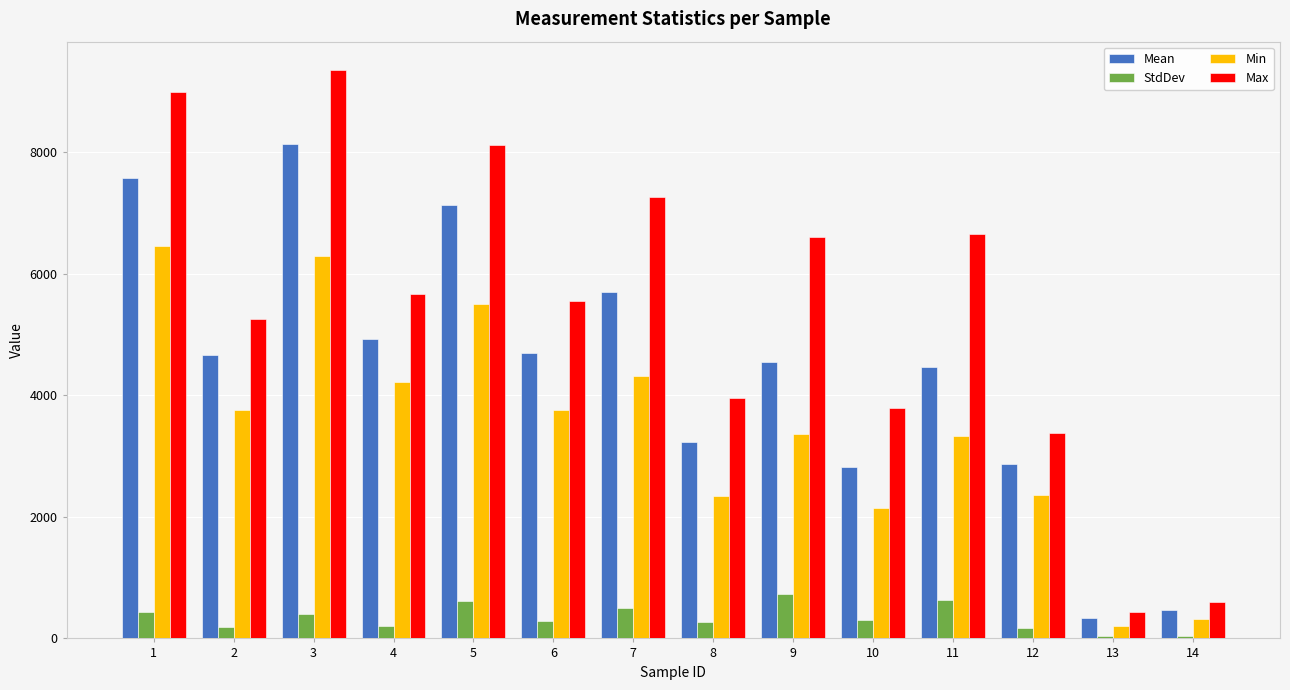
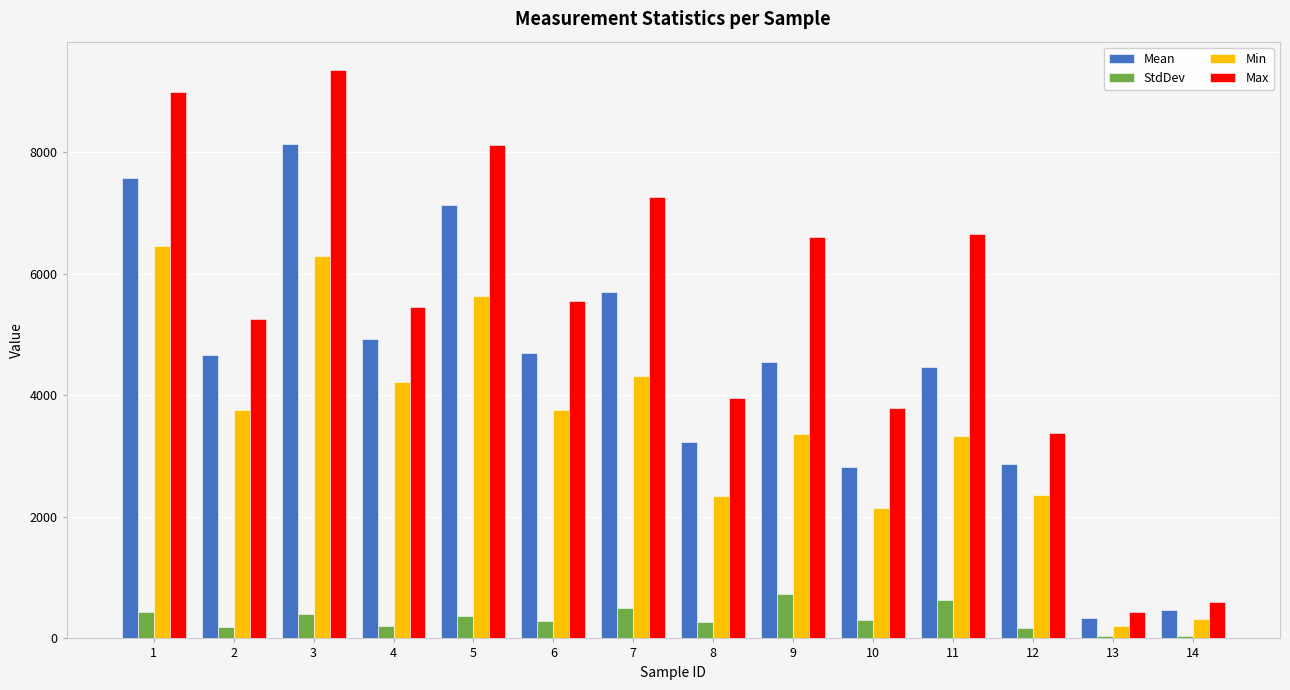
  {
    "Mean": {
      "1": 7600,
      "2": 4700,
      "3": 8100,
      "4": 4900,
      "5": 7100,
      "6": 4700,
      "7": 5700,
      "8": 3200,
      "9": 4500,
      "10": 2800,
      "11": 4500,
      "12": 2900,
      "13": 300,
      "14": 500
    },
    "StdDev": {
      "1": 400,
      "2": 200,
      "3": 400,
      "4": 200,
-     "5": 600,
+     "5": 400,
      "6": 300,
      "7": 500,
      "8": 300,
      "9": 700,
      "10": 300,
      "11": 600,
      "12": 200,
      "14": 0
    },
    "Min": {
      "1": 6500,
      "2": 3800,
      "3": 6300,
      "4": 4200,
-     "5": 5500,
+     "5": 5600,
      "6": 3800,
      "7": 4300,
      "8": 2300,
      "9": 3400,
      "10": 2100,
      "11": 3300,
      "12": 2400,
      "13": 200,
      "14": 300
    },
    "Max": {
      "1": 9000,
      "2": 5300,
      "3": 9300,
-     "4": 5700,
+     "4": 5400,
      "5": 8100,
      "6": 5500,
      "7": 7300,
      "8": 4000,
      "9": 6600,
      "10": 3800,
      "11": 6700,
      "12": 3400,
      "13": 400,
      "14": 600
    }
  }
